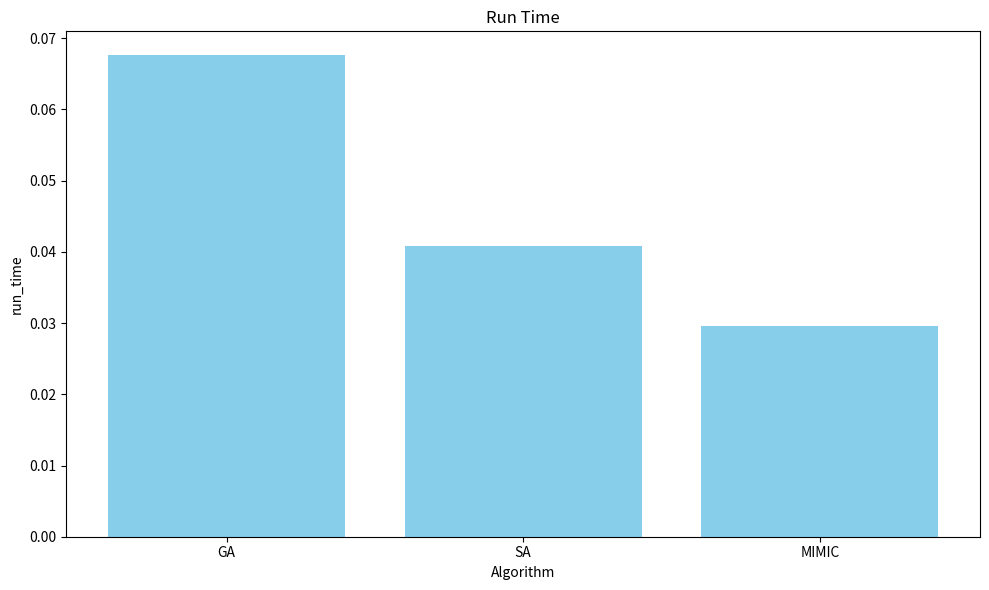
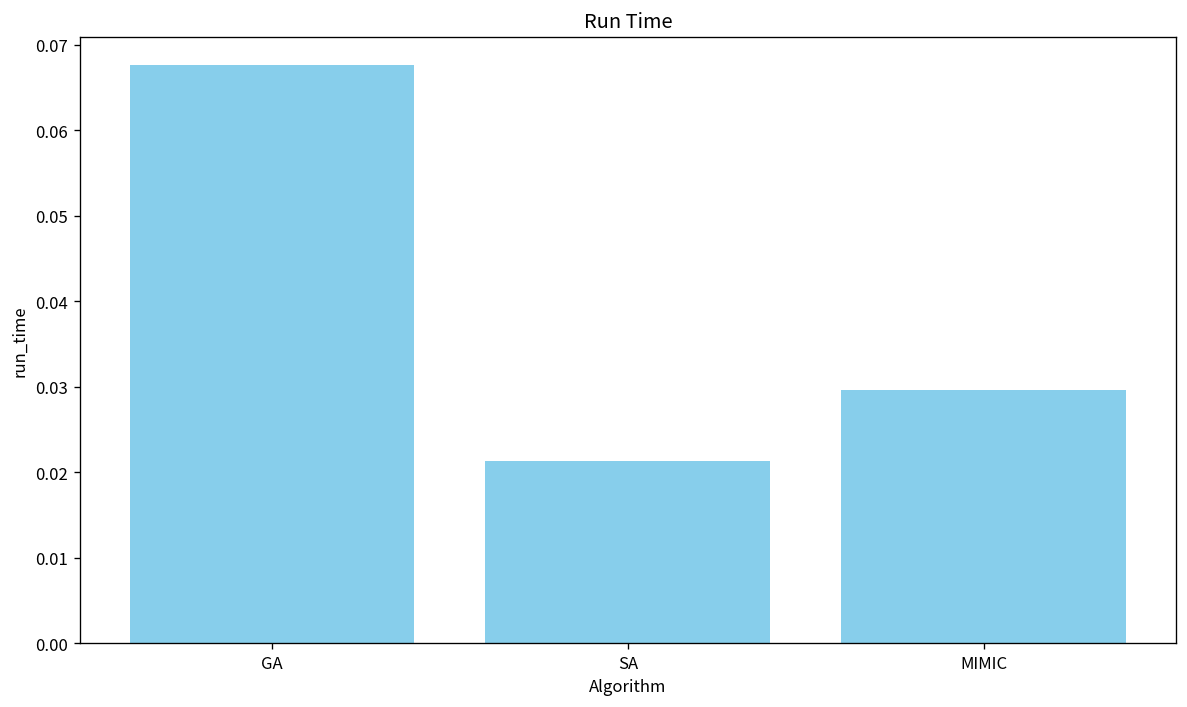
  {
    "GA": 0.068,
-   "SA": 0.041,
+   "SA": 0.021,
    "MIMIC": 0.030
  }
